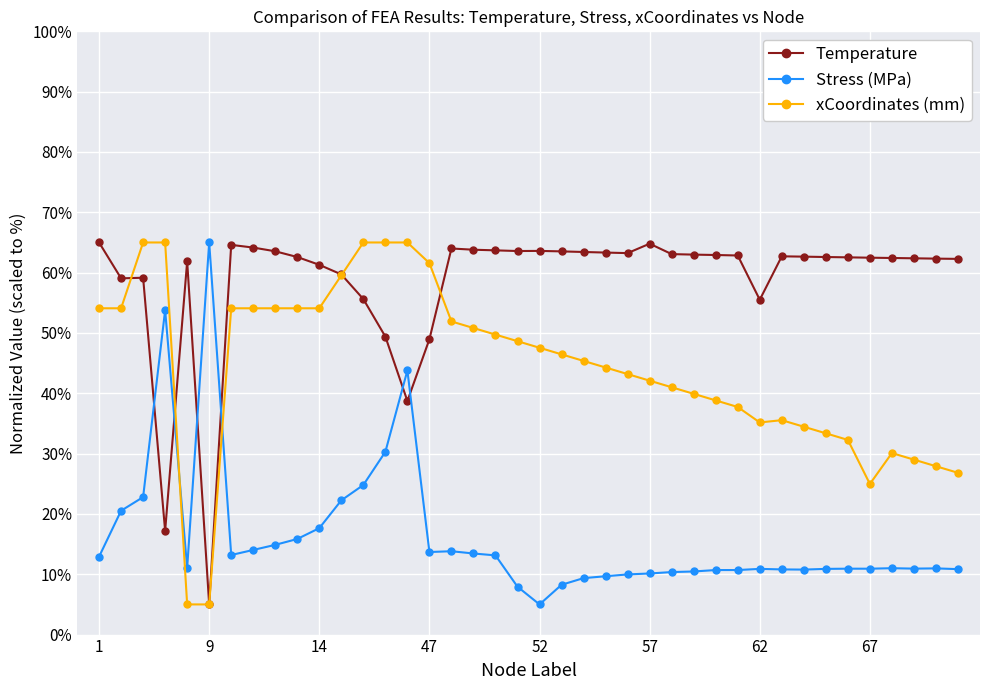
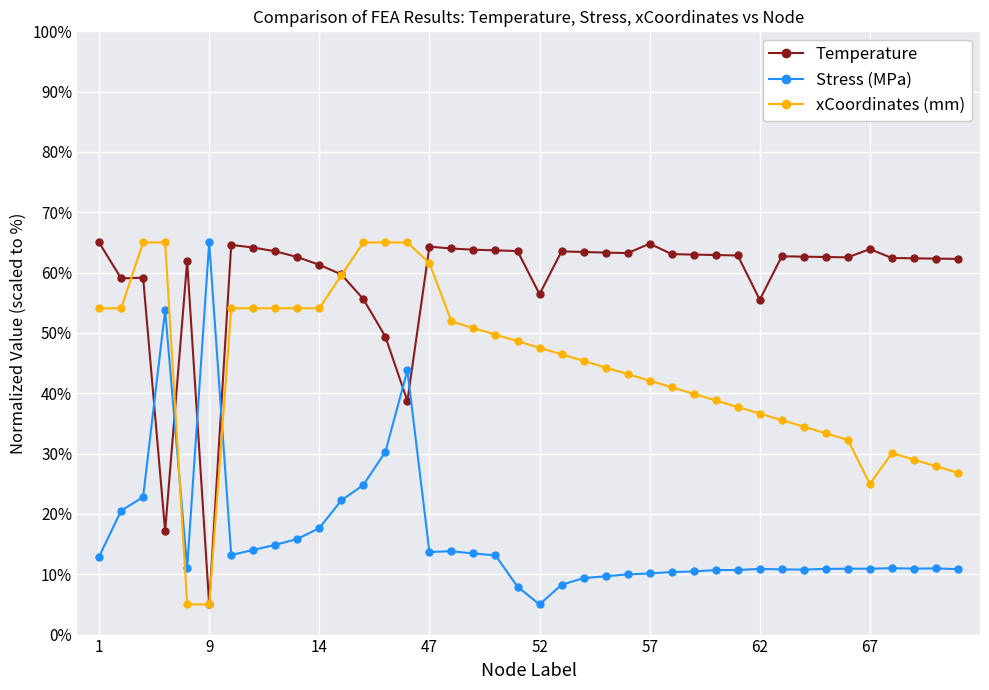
  {
    "Temperature": {
-     "47": "49%",
-     "52": "64%",
+     "47": "64%",
+     "52": "56%",
      "57": "65%",
      "62": "56%",
-     "67": "62%"
+     "67": "64%"
    },
    "Stress (MPa)": {
      "47": "14%",
      "52": "5%",
      "57": "10%",
      "62": "11%",
      "67": "11%"
    },
    "xCoordinates (mm)": {
      "47": "62%",
      "52": "48%",
      "57": "42%",
-     "62": "35%",
+     "62": "37%",
      "67": "25%"
    }
  }
